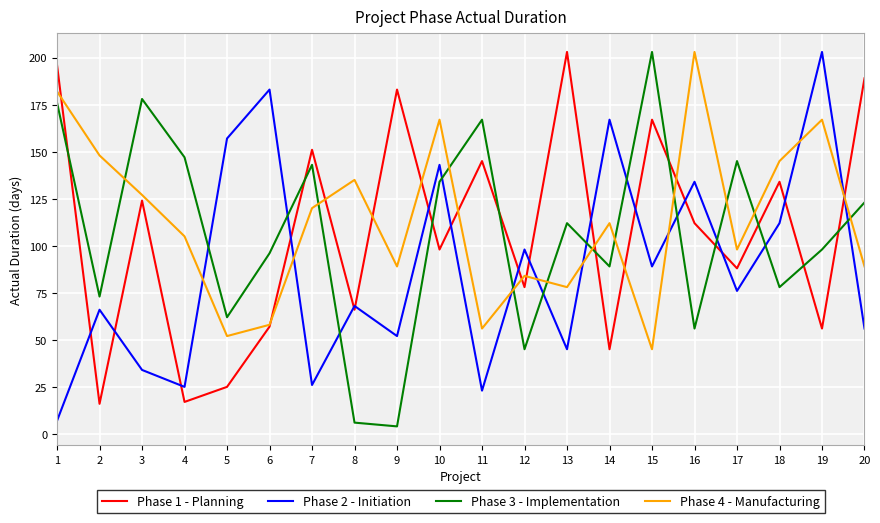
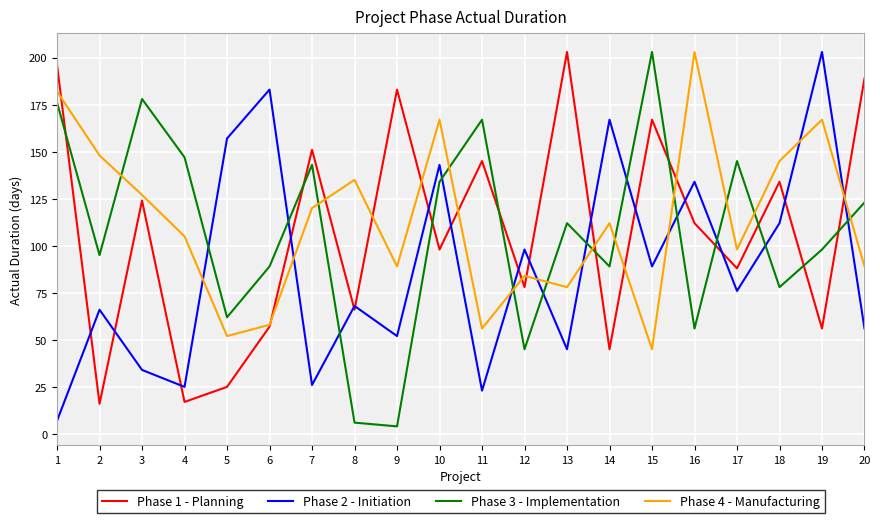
  {
    "Phase 1 - Planning": {
      "1": 196,
      "2": 16,
      "3": 124,
      "4": 17,
      "5": 25,
      "7": 151,
      "8": 66,
      "9": 183,
      "10": 98,
      "11": 145,
      "12": 78,
      "13": 203,
      "14": 45,
      "15": 167,
      "16": 112,
      "17": 88,
      "18": 134,
      "19": 56,
      "20": 189
    },
    "Phase 2 - Initiation": {
      "1": 7,
      "2": 66,
      "3": 34,
      "4": 25,
      "5": 157,
      "6": 183,
      "7": 26,
      "8": 68,
      "9": 52,
      "10": 143,
      "11": 23,
      "12": 98,
      "13": 45,
      "14": 167,
      "15": 89,
      "16": 134,
      "17": 76,
      "18": 112,
      "19": 203,
      "20": 56
    },
    "Phase 3 - Implementation": {
      "1": 176,
-     "2": 73,
+     "2": 95,
      "3": 178,
      "4": 147,
      "5": 62,
-     "6": 96,
+     "6": 89,
      "7": 143,
      "8": 6,
      "9": 4,
      "10": 134,
      "11": 167,
      "12": 45,
      "13": 112,
      "14": 89,
      "15": 203,
      "16": 56,
      "17": 145,
      "18": 78,
      "19": 98,
      "20": 123
    },
    "Phase 4 - Manufacturing": {
      "1": 182,
      "2": 148,
      "3": 127,
      "4": 105,
      "5": 52,
      "7": 120,
      "8": 135,
      "9": 89,
      "10": 167,
      "11": 56,
      "12": 84,
      "13": 78,
      "14": 112,
      "15": 45,
      "16": 203,
      "17": 98,
      "18": 145,
      "19": 167,
      "20": 89
    }
  }
